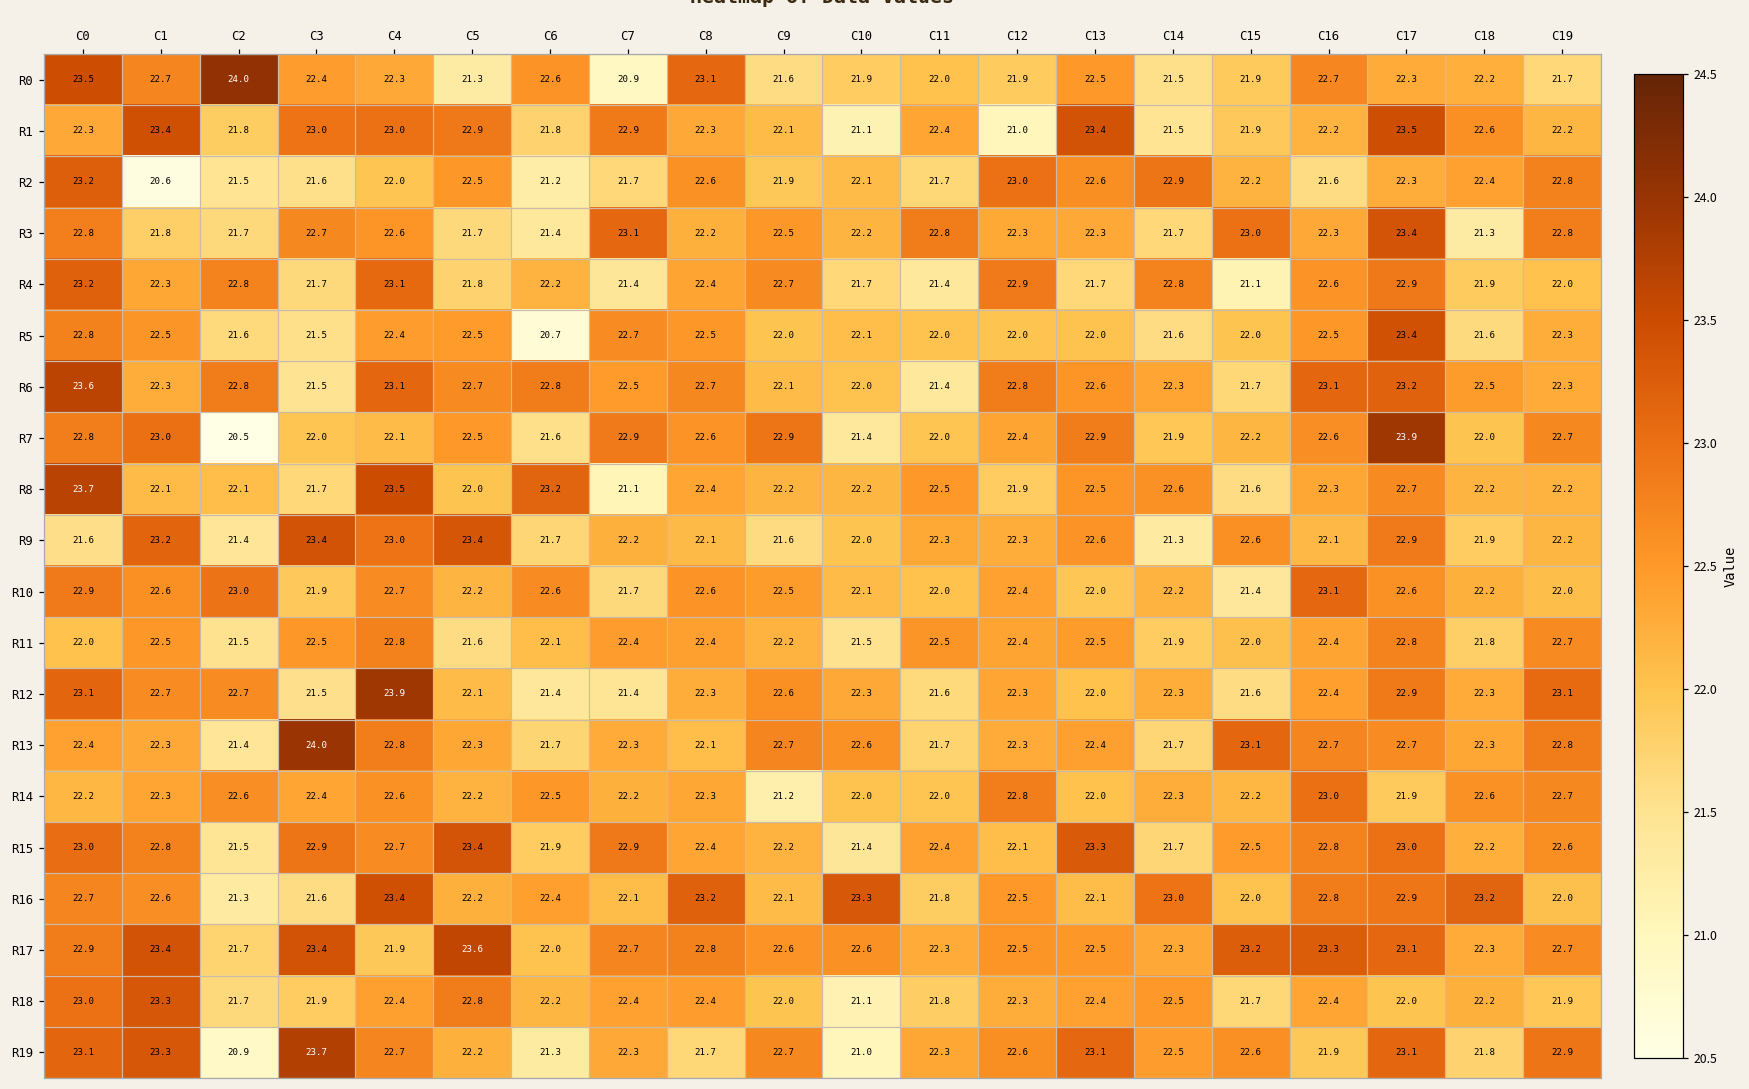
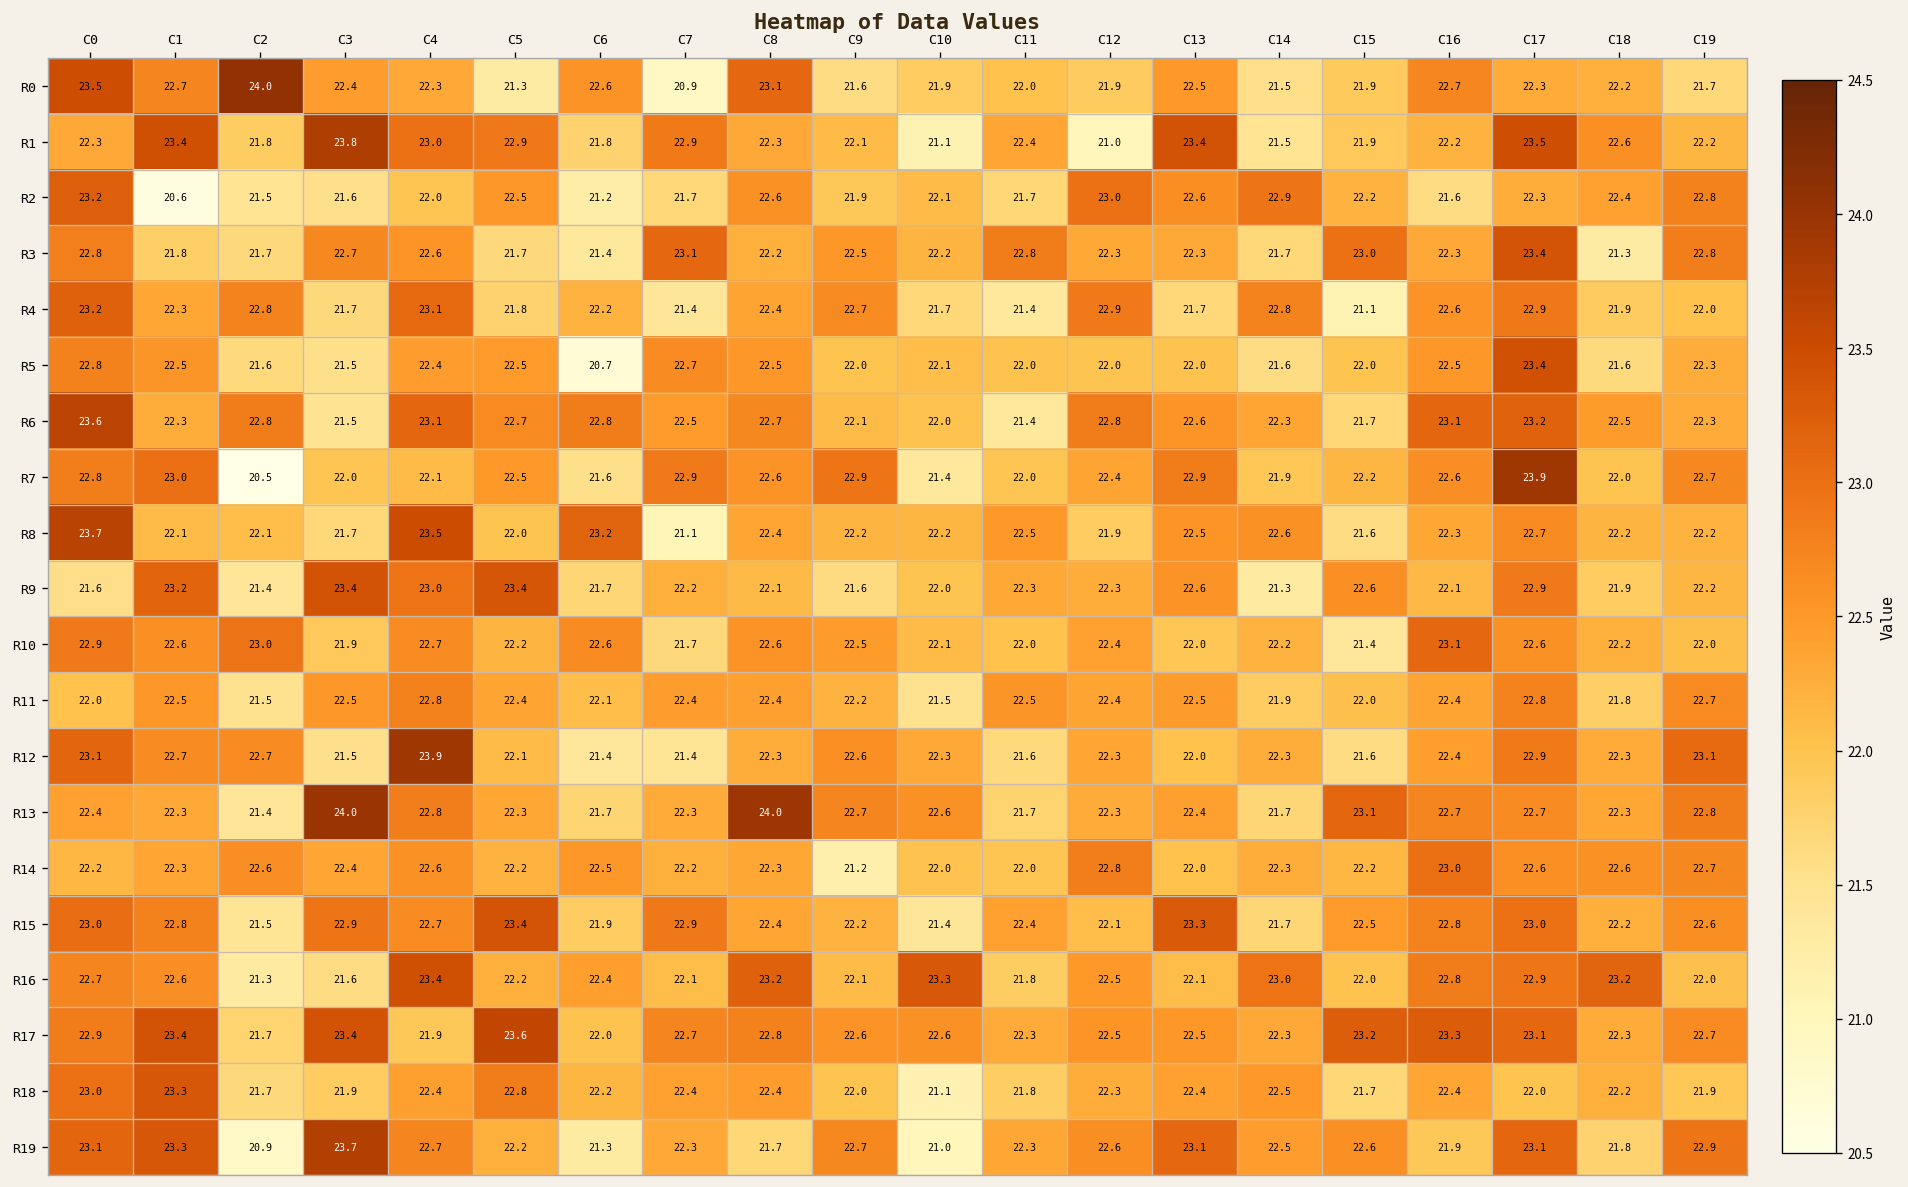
  {
    "R1": {
      "C0": 22.3,
      "C1": 23.4,
      "C2": 21.8,
-     "C3": 23.0,
+     "C3": 23.8,
      "C4": 23.0,
      "C5": 22.9,
      "C6": 21.8,
      "C7": 22.9,
      "C8": 22.3,
      "C9": 22.1,
      "C10": 21.1,
      "C11": 22.4,
      "C12": 21.0,
      "C13": 23.4,
      "C14": 21.5,
      "C15": 21.9,
      "C16": 22.2,
      "C17": 23.5,
      "C18": 22.6,
      "C19": 22.2
    },
    "R11": {
      "C0": 22.0,
      "C1": 22.5,
      "C2": 21.5,
      "C3": 22.5,
      "C4": 22.8,
-     "C5": 21.6,
+     "C5": 22.4,
      "C6": 22.1,
      "C7": 22.4,
      "C8": 22.4,
      "C9": 22.2,
      "C10": 21.5,
      "C11": 22.5,
      "C12": 22.4,
      "C13": 22.5,
      "C14": 21.9,
      "C15": 22.0,
      "C16": 22.4,
      "C17": 22.8,
      "C18": 21.8,
      "C19": 22.7
    },
    "R13": {
      "C0": 22.4,
      "C1": 22.3,
      "C2": 21.4,
      "C3": 24.0,
      "C4": 22.8,
      "C5": 22.3,
      "C6": 21.7,
      "C7": 22.3,
-     "C8": 22.1,
+     "C8": 24.0,
      "C9": 22.7,
      "C10": 22.6,
      "C11": 21.7,
      "C12": 22.3,
      "C13": 22.4,
      "C14": 21.7,
      "C15": 23.1,
      "C16": 22.7,
      "C17": 22.7,
      "C18": 22.3,
      "C19": 22.8
    },
    "R14": {
      "C0": 22.2,
      "C1": 22.3,
      "C2": 22.6,
      "C3": 22.4,
      "C4": 22.6,
      "C5": 22.2,
      "C6": 22.5,
      "C7": 22.2,
      "C8": 22.3,
      "C9": 21.2,
      "C10": 22.0,
      "C11": 22.0,
      "C12": 22.8,
      "C13": 22.0,
      "C14": 22.3,
      "C15": 22.2,
      "C16": 23.0,
-     "C17": 21.9,
+     "C17": 22.6,
      "C18": 22.6,
      "C19": 22.7
    }
  }
